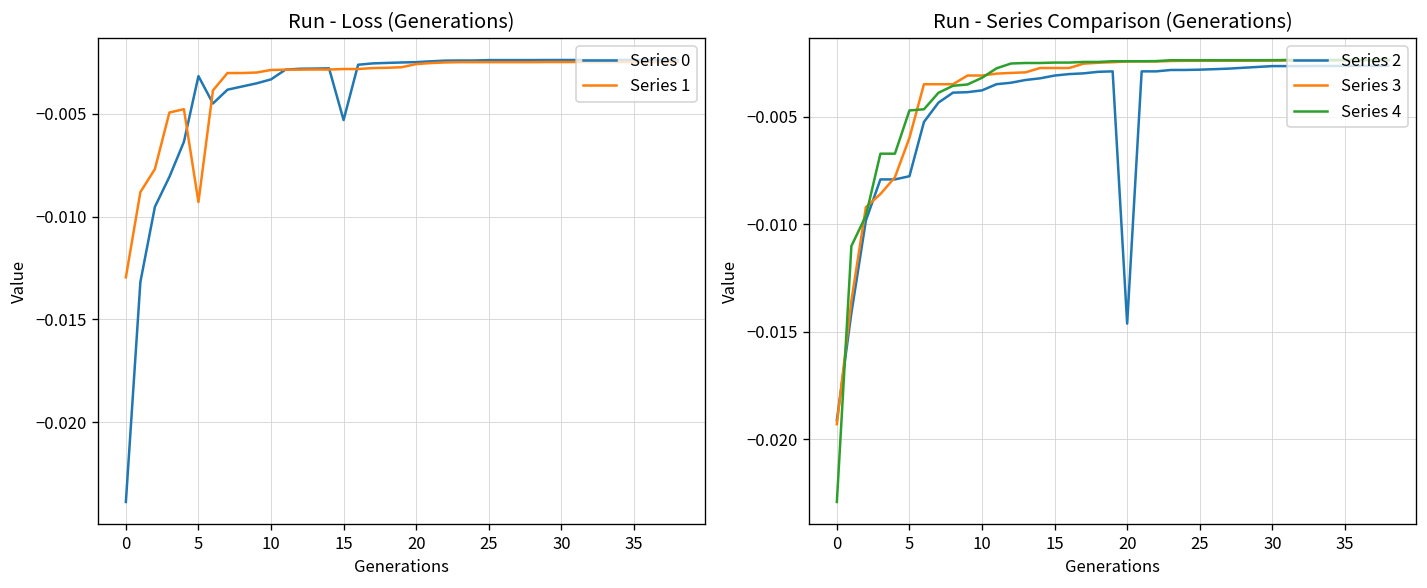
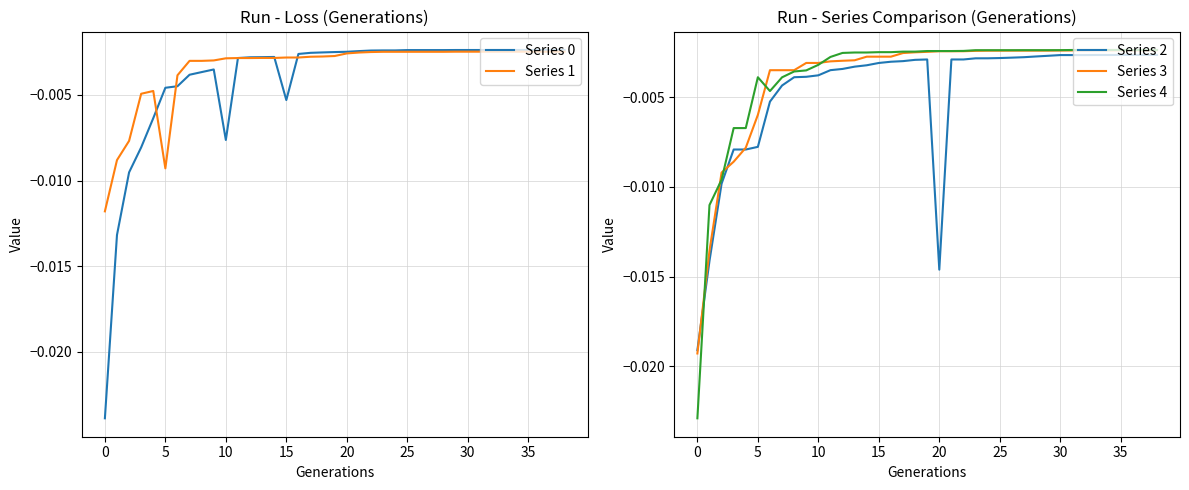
  {
    "Run - Loss (Generations)": {
      "Series 0": {
        "0": -0.0239,
-       "5": -0.0032,
-       "10": -0.0033,
+       "5": -0.0046,
+       "10": -0.0076,
        "15": -0.0053
      },
      "Series 1": {
-       "0": -0.0130,
+       "0": -0.0118,
        "5": -0.0093,
        "10": -0.0029,
        "15": -0.0028
      }
    },
    "Run - Series Comparison (Generations)": {
      "Series 2": {
        "0": -0.0191,
        "5": -0.0078,
        "10": -0.0038,
        "15": -0.0031,
        "20": -0.0146,
        "25": -0.0028,
        "30": -0.0026
      },
      "Series 3": {
        "0": -0.0193,
        "5": -0.0060,
        "15": -0.0027
      },
      "Series 4": {
        "0": -0.0229,
-       "5": -0.0047,
+       "5": -0.0039,
        "15": -0.0025
      }
    }
  }
